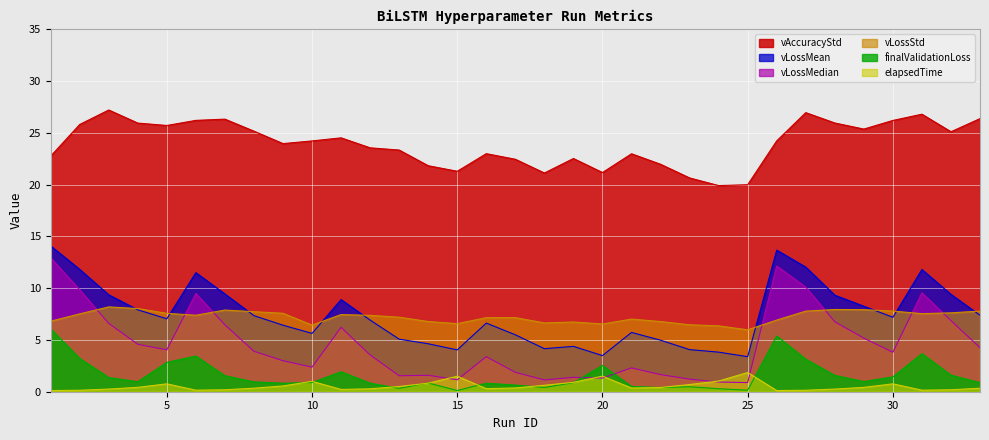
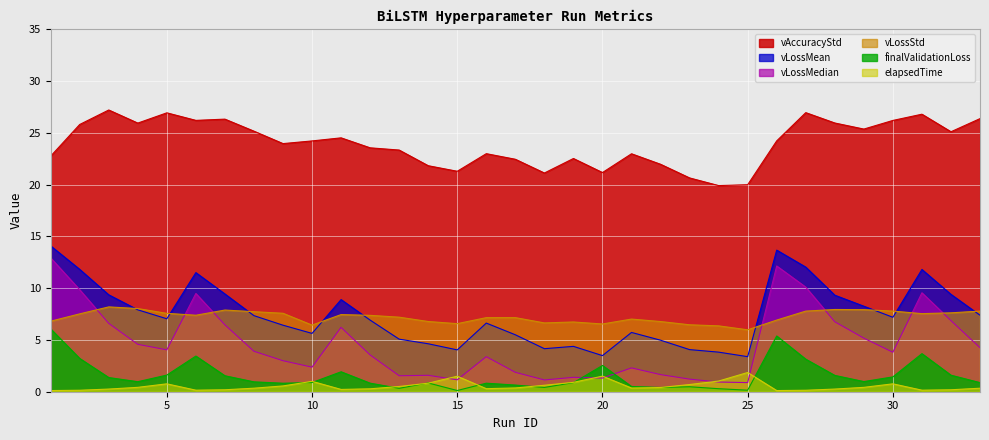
  {
    "vAccuracyStd": {
-     "5": 25.7,
+     "5": 26.9,
      "10": 24.2,
      "15": 21.3,
      "20": 21.2,
      "25": 20.0,
      "30": 26.2
    },
    "vLossMean": {
      "5": 7.0,
      "10": 5.6,
      "15": 4.0,
      "20": 3.5,
      "25": 3.4,
      "30": 7.2
    },
    "vLossMedian": {
      "5": 4.0,
      "10": 2.4,
      "15": 1.2,
      "25": 0.9,
      "30": 3.8
    },
    "vLossStd": {
      "5": 7.6,
      "10": 6.4,
      "15": 6.6,
      "20": 6.5,
      "25": 6.0,
      "30": 7.8
    },
    "finalValidationLoss": {
-     "5": 2.8,
+     "5": 1.6,
      "15": 0.1,
      "20": 2.5,
      "25": 0.1,
      "30": 1.4
    },
    "elapsedTime": {
      "5": 0.8,
      "15": 1.5,
      "25": 1.9,
      "30": 0.8
    }
  }
